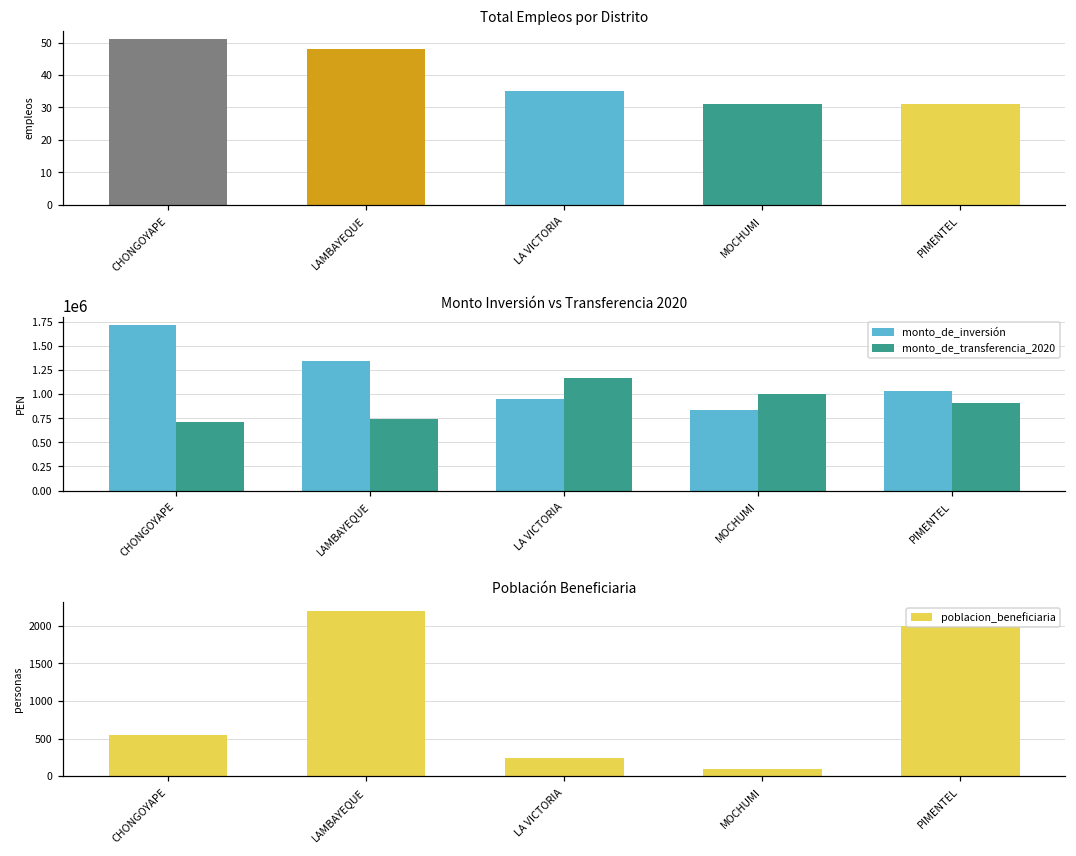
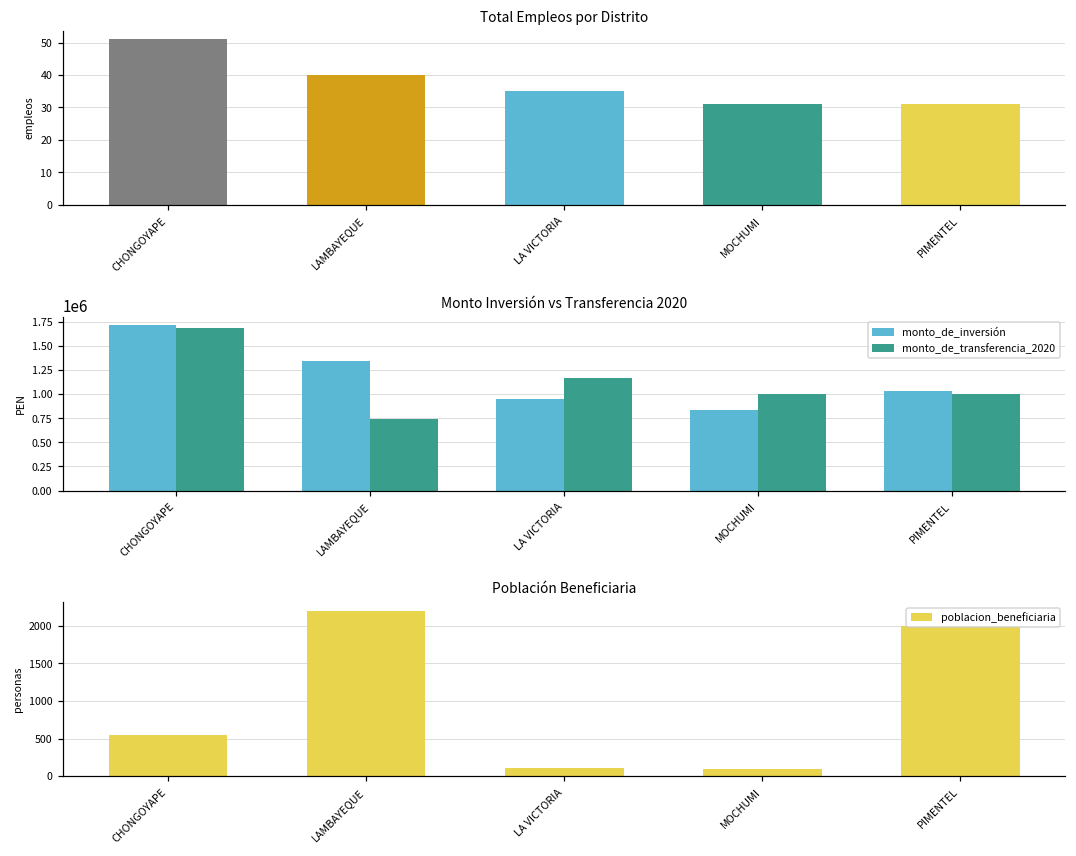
  {
    "Total Empleos por Distrito": {
      "CHONGOYAPE": 51,
-     "LAMBAYEQUE": 48,
+     "LAMBAYEQUE": 40,
      "LA VICTORIA": 35,
      "MOCHUMI": 31,
      "PIMENTEL": 31
    },
    "Monto Inversión vs Transferencia 2020": {
      "monto_de_inversión": {
        "CHONGOYAPE": 1700000,
        "LAMBAYEQUE": 1300000,
        "LA VICTORIA": 1000000,
        "MOCHUMI": 800000,
        "PIMENTEL": 1000000
      },
      "monto_de_transferencia_2020": {
-       "CHONGOYAPE": 700000,
+       "CHONGOYAPE": 1700000,
        "LAMBAYEQUE": 700000,
        "LA VICTORIA": 1200000,
        "MOCHUMI": 1000000,
-       "PIMENTEL": 900000
+       "PIMENTEL": 1000000
      }
    },
    "Población Beneficiaria": {
      "CHONGOYAPE": 500,
      "LAMBAYEQUE": 2200,
-     "LA VICTORIA": 200,
+     "LA VICTORIA": 100,
      "MOCHUMI": 100
    }
  }
